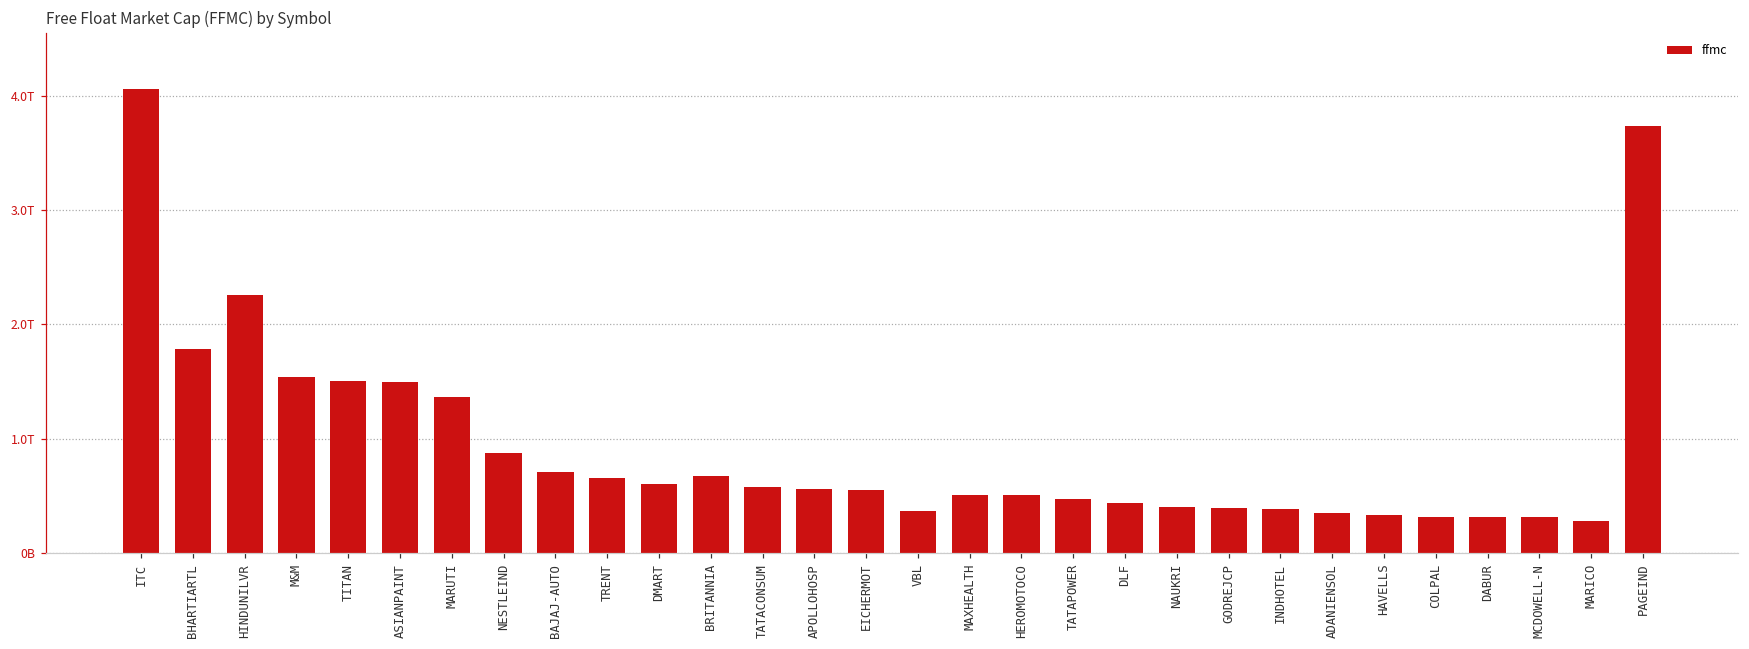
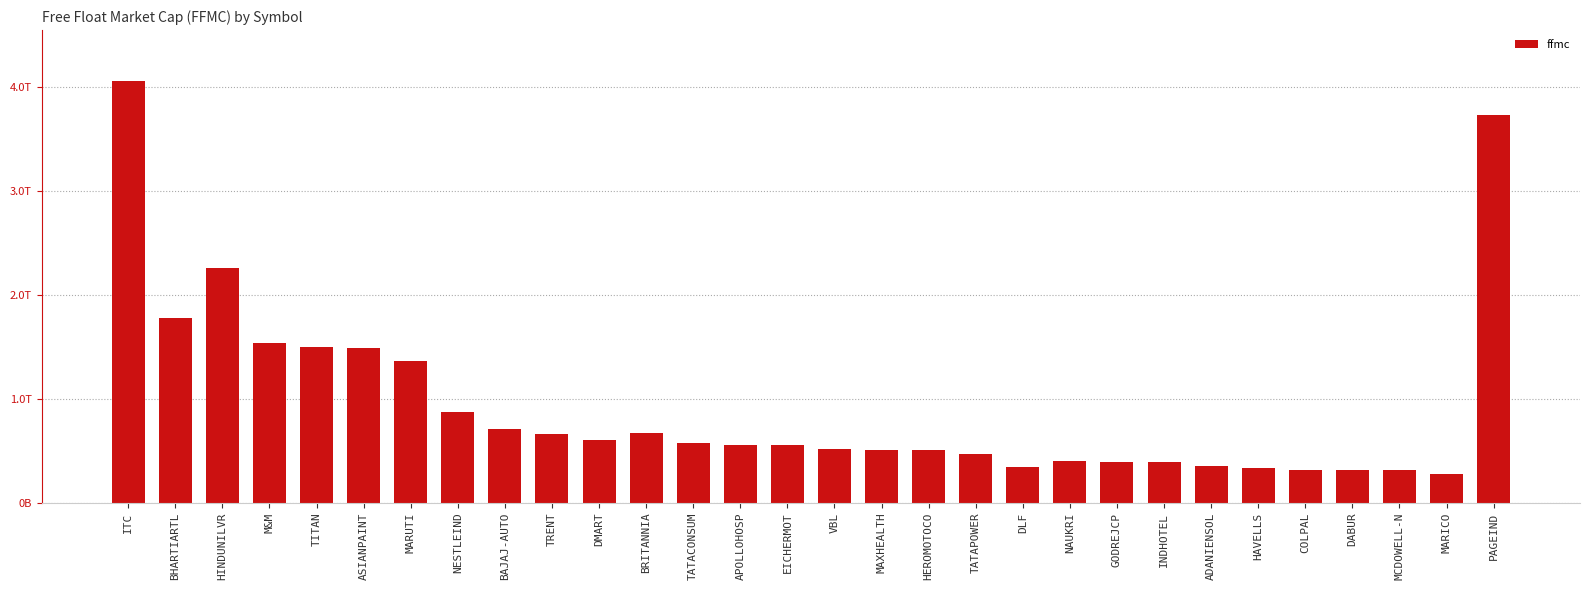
  {
    "ITC": "4.06T",
    "BHARTIARTL": "1.78T",
    "HINDUNILVR": "2.26T",
    "M&M": "1.54T",
    "TITAN": "1.50T",
    "ASIANPAINT": "1.49T",
    "MARUTI": "1.37T",
    "NESTLEIND": "0.87T",
    "BAJAJ-AUTO": "0.71T",
    "TRENT": "0.66T",
    "DMART": "0.60T",
    "BRITANNIA": "0.67T",
    "TATACONSUM": "0.58T",
    "APOLLOHOSP": "0.56T",
    "EICHERMOT": "0.56T",
-   "VBL": "0.37T",
+   "VBL": "0.51T",
    "MAXHEALTH": "0.51T",
    "HEROMOTOCO": "0.51T",
    "TATAPOWER": "0.47T",
-   "DLF": "0.44T",
+   "DLF": "0.34T",
    "NAUKRI": "0.40T",
    "GODREJCP": "0.39T",
    "INDHOTEL": "0.39T",
    "ADANIENSOL": "0.35T",
    "HAVELLS": "0.33T",
    "COLPAL": "0.32T",
    "DABUR": "0.32T",
    "MCDOWELL-N": "0.31T",
    "MARICO": "0.28T",
    "PAGEIND": "3.73T"
  }
